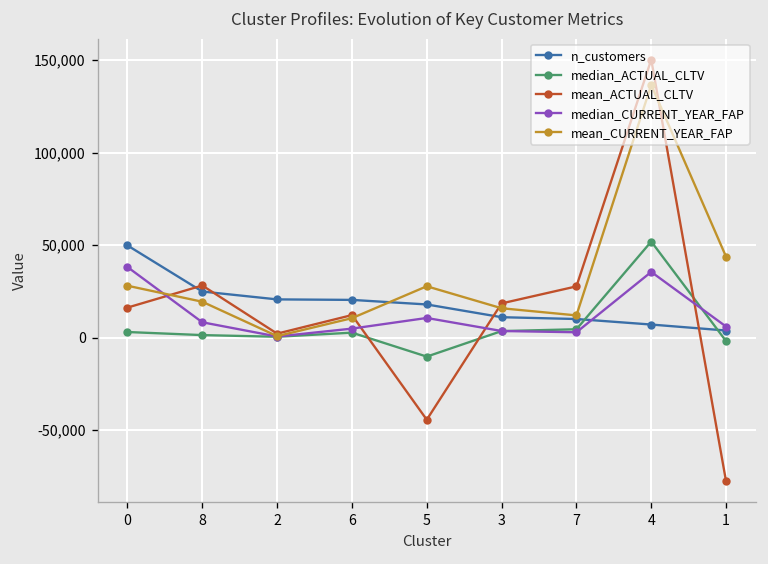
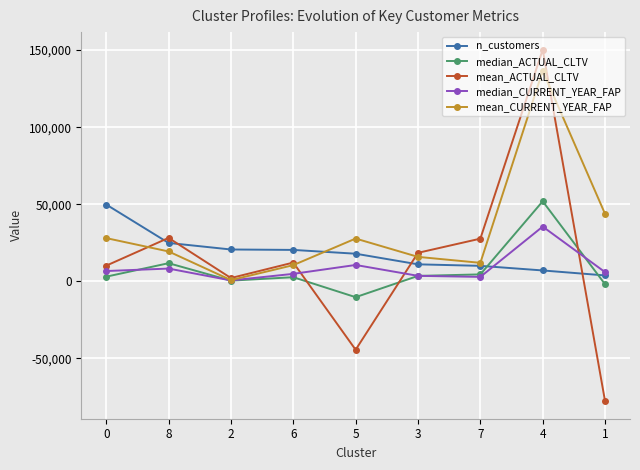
  {
    "n_customers": {
      "0": "50,000",
      "8": "25,000",
      "2": "21,000",
      "6": "20,000",
      "5": "18,000",
      "3": "11,000",
      "7": "10,000",
      "4": "7,000",
      "1": "4,000"
    },
    "median_ACTUAL_CLTV": {
      "0": "3,000",
-     "8": "1,000",
+     "8": "12,000",
      "6": "3,000",
      "5": "-10,000",
      "4": "52,000",
      "1": "-2,000"
    },
    "mean_ACTUAL_CLTV": {
-     "0": "16,000",
+     "0": "10,000",
      "8": "28,000",
      "5": "-44,000",
      "3": "19,000",
      "7": "28,000",
      "1": "-78,000"
    },
    "median_CURRENT_YEAR_FAP": {
-     "0": "38,000",
+     "0": "7,000",
      "8": "8,000",
      "6": "5,000",
      "5": "11,000",
      "4": "36,000",
      "1": "6,000"
    },
    "mean_CURRENT_YEAR_FAP": {
      "0": "28,000",
      "8": "19,000",
      "5": "28,000",
      "3": "16,000",
      "7": "12,000",
      "1": "44,000"
    }
  }
